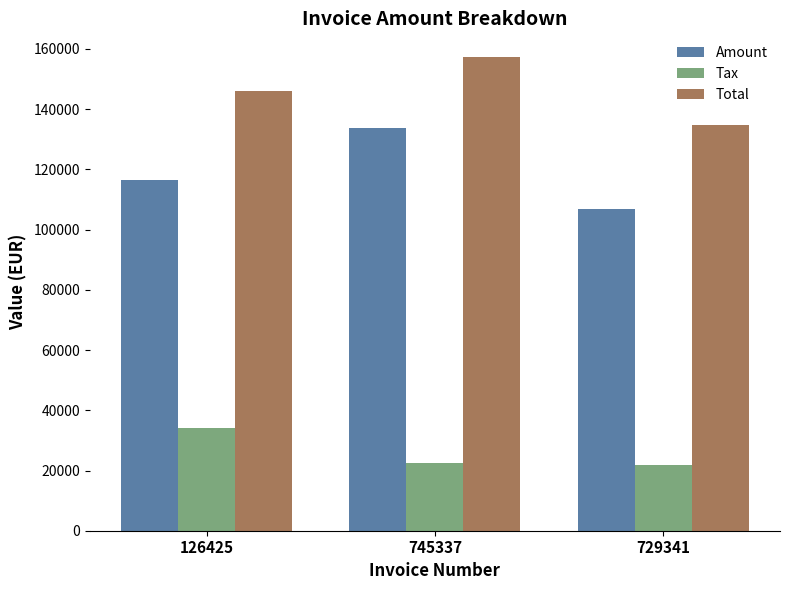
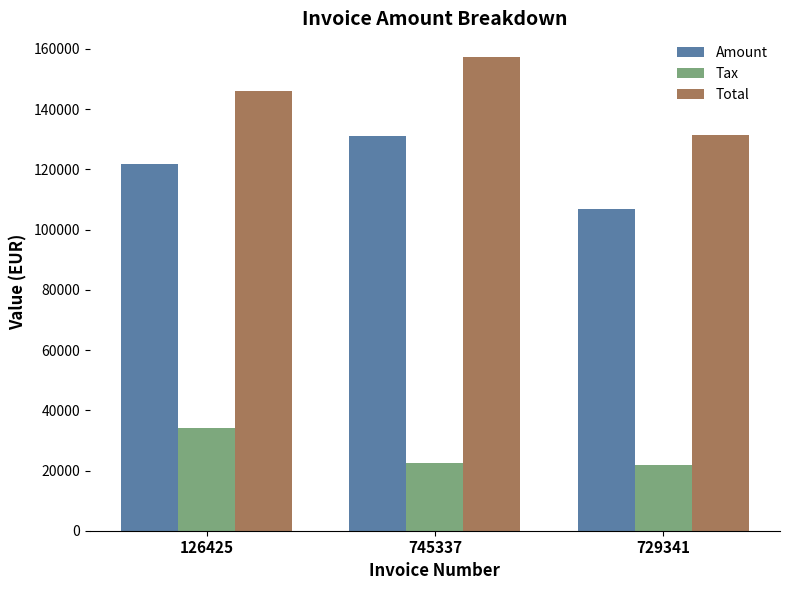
  {
    "Amount": {
-     "126425": 116000,
-     "745337": 134000,
+     "126425": 122000,
+     "745337": 131000,
      "729341": 107000
    },
    "Tax": {
      "126425": 34000,
      "745337": 23000,
      "729341": 22000
    },
    "Total": {
      "126425": 146000,
      "745337": 157000,
-     "729341": 135000
+     "729341": 131000
    }
  }
